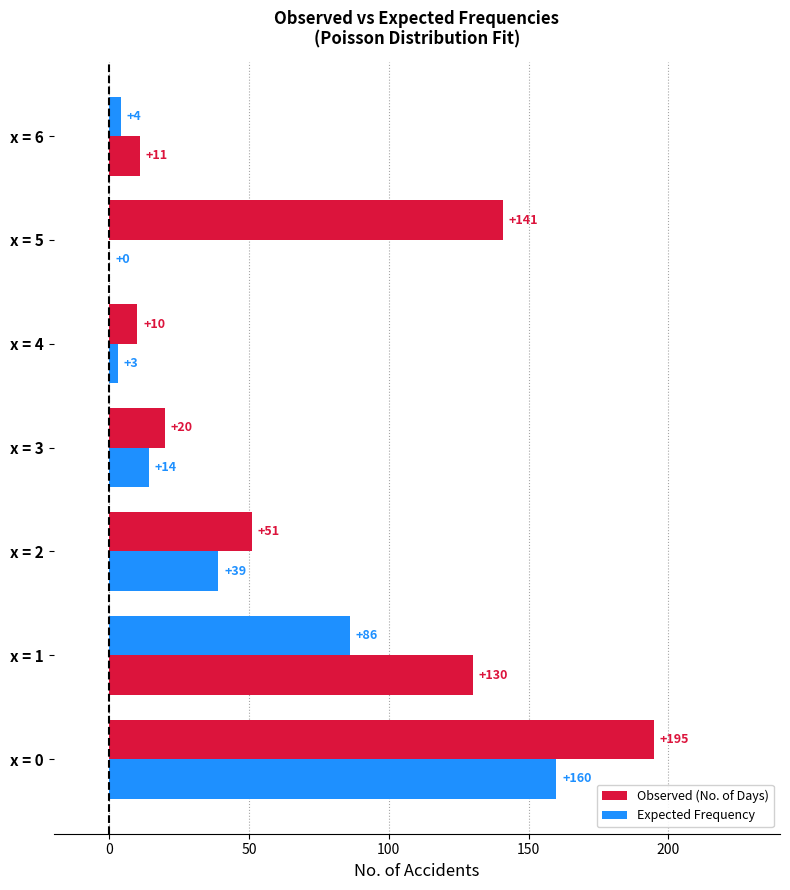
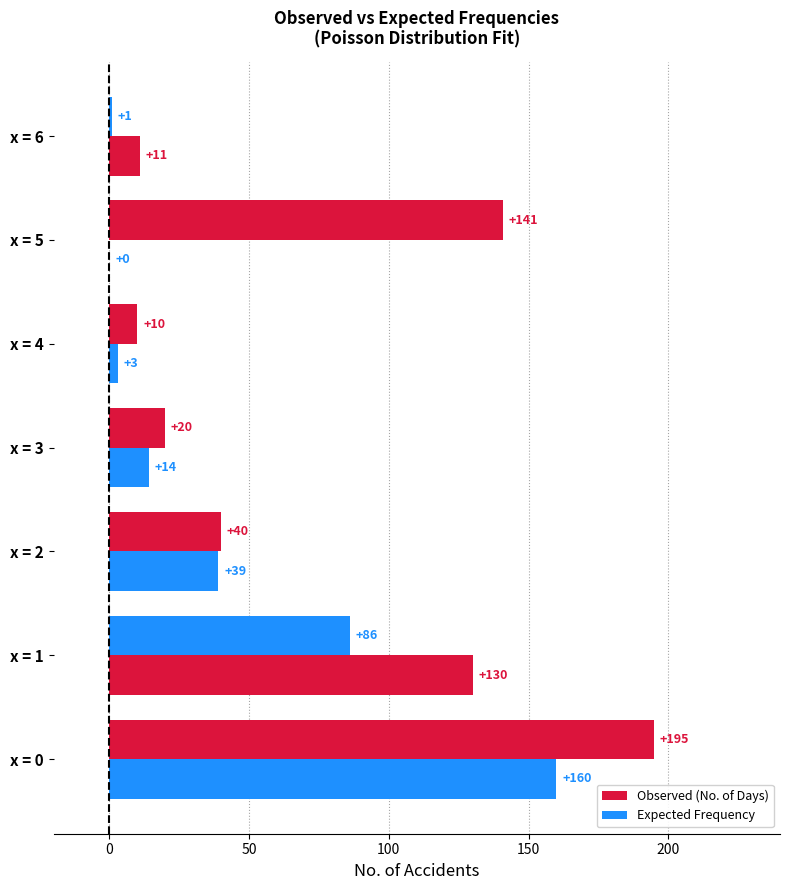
  {
    "Observed (No. of Days)": {
-     "x = 6": "+4",
+     "x = 6": "+1",
      "x = 5": "+141",
      "x = 4": "+10",
      "x = 3": "+20",
-     "x = 2": "+51",
+     "x = 2": "+40",
      "x = 1": "+86",
      "x = 0": "+195"
    },
    "Expected Frequency": {
      "x = 6": "+11",
      "x = 5": "+0",
      "x = 4": "+3",
      "x = 3": "+14",
      "x = 2": "+39",
      "x = 1": "+130",
      "x = 0": "+160"
    }
  }
